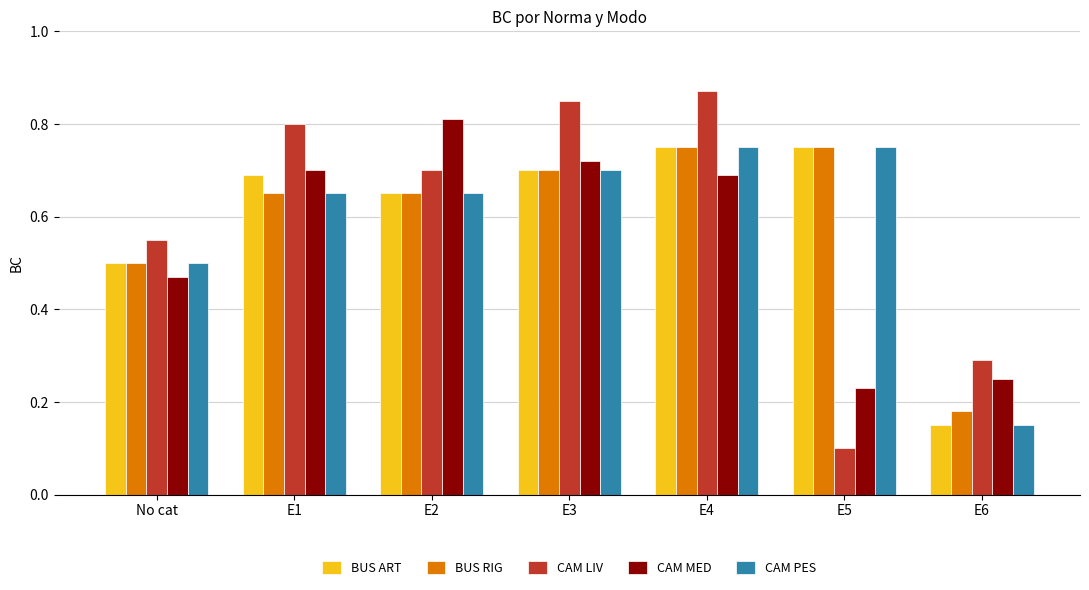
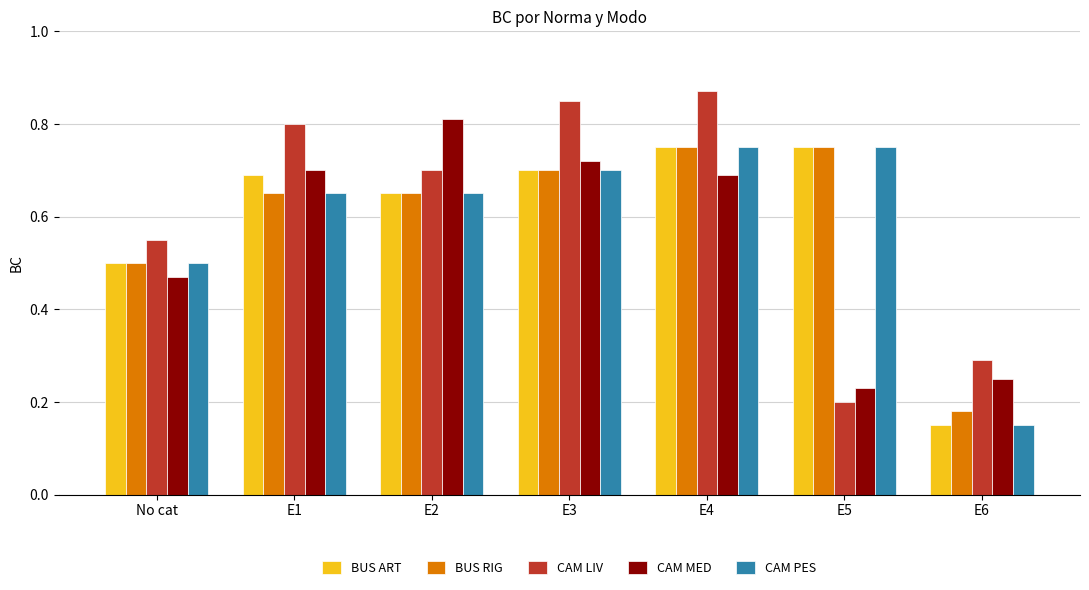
  {
    "BUS ART": {
      "No cat": 0.5,
      "E1": 0.69,
      "E2": 0.65,
      "E3": 0.7,
      "E4": 0.75,
      "E5": 0.75,
      "E6": 0.15
    },
    "BUS RIG": {
      "No cat": 0.5,
      "E1": 0.65,
      "E2": 0.65,
      "E3": 0.7,
      "E4": 0.75,
      "E5": 0.75,
      "E6": 0.18
    },
    "CAM LIV": {
      "No cat": 0.55,
      "E1": 0.8,
      "E2": 0.7,
      "E3": 0.85,
      "E4": 0.87,
-     "E5": 0.1,
+     "E5": 0.2,
      "E6": 0.29
    },
    "CAM MED": {
      "No cat": 0.47,
      "E1": 0.7,
      "E2": 0.81,
      "E3": 0.72,
      "E4": 0.69,
      "E5": 0.23,
      "E6": 0.25
    },
    "CAM PES": {
      "No cat": 0.5,
      "E1": 0.65,
      "E2": 0.65,
      "E3": 0.7,
      "E4": 0.75,
      "E5": 0.75,
      "E6": 0.15
    }
  }
